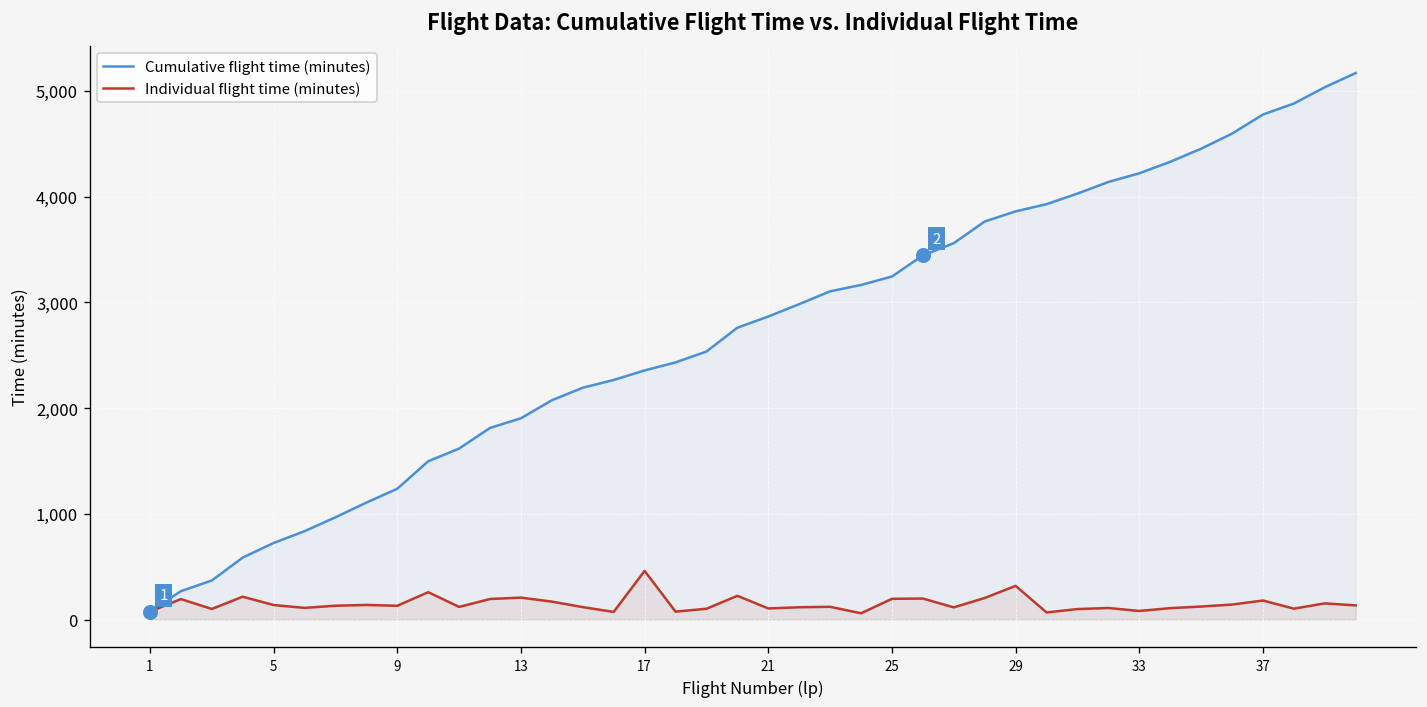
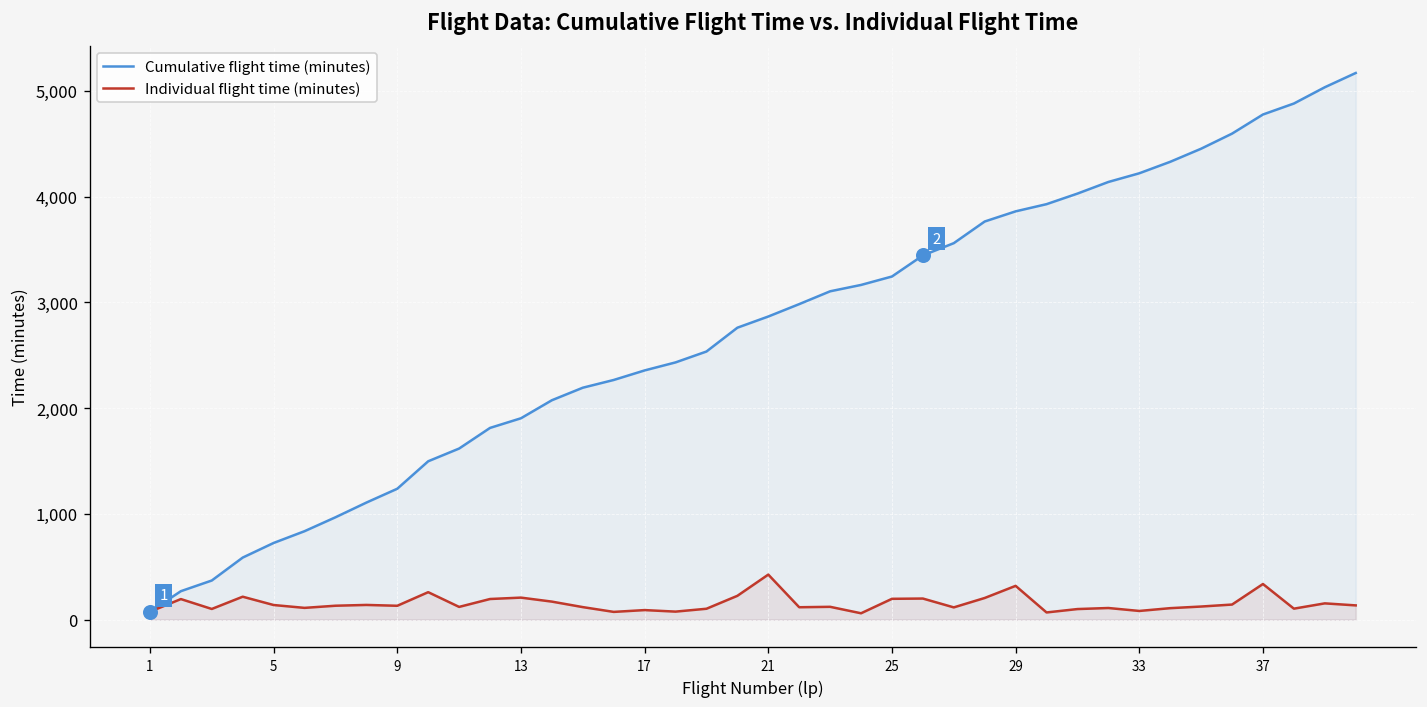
  {
    "Individual flight time (minutes)": {
      "5": 100,
      "9": 100,
      "13": 200,
-     "17": 500,
-     "21": 100,
+     "17": 100,
+     "21": 400,
      "25": 200,
      "29": 300,
      "33": 100,
-     "37": 200
+     "37": 300
    }
  }
